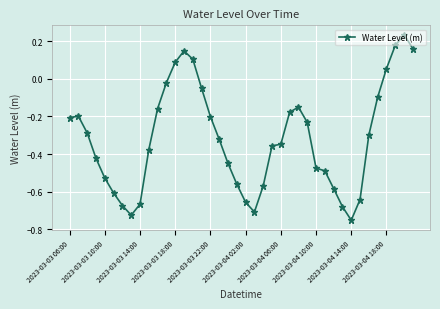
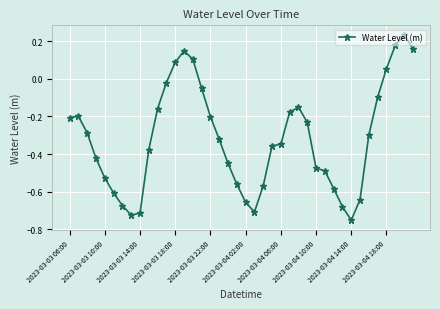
  {
    "2023-03-03 06:00": -0.21,
    "2023-03-03 10:00": -0.53,
-   "2023-03-03 14:00": -0.67,
+   "2023-03-03 14:00": -0.71,
    "2023-03-03 18:00": 0.09,
    "2023-03-03 22:00": -0.20,
    "2023-03-04 02:00": -0.66,
    "2023-03-04 06:00": -0.35,
    "2023-03-04 10:00": -0.47,
    "2023-03-04 14:00": -0.75,
    "2023-03-04 18:00": 0.05
  }
